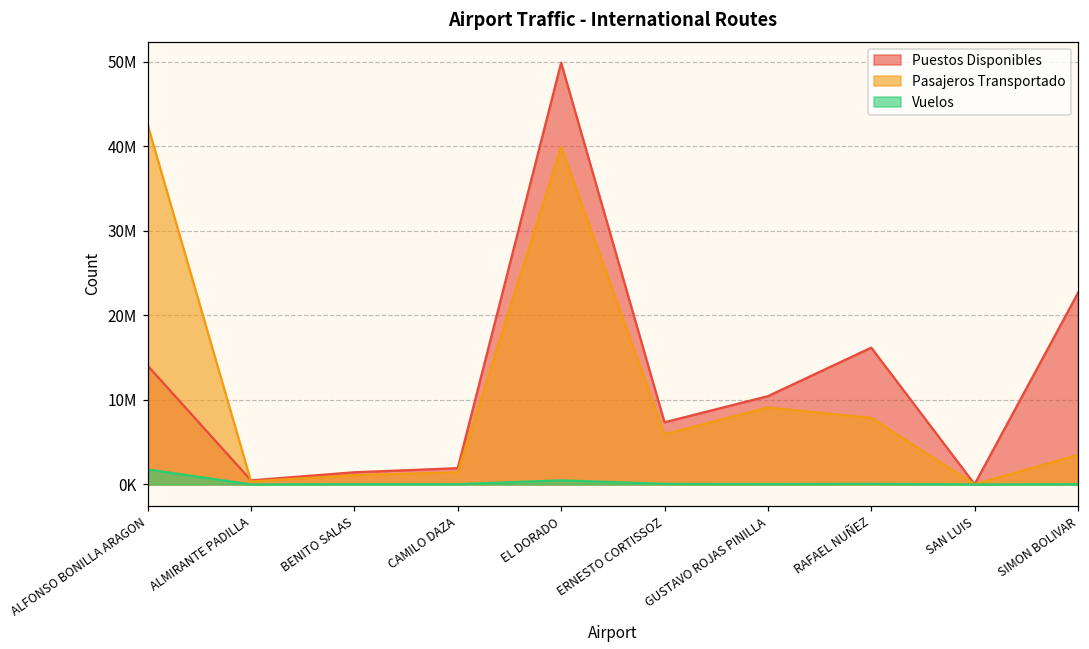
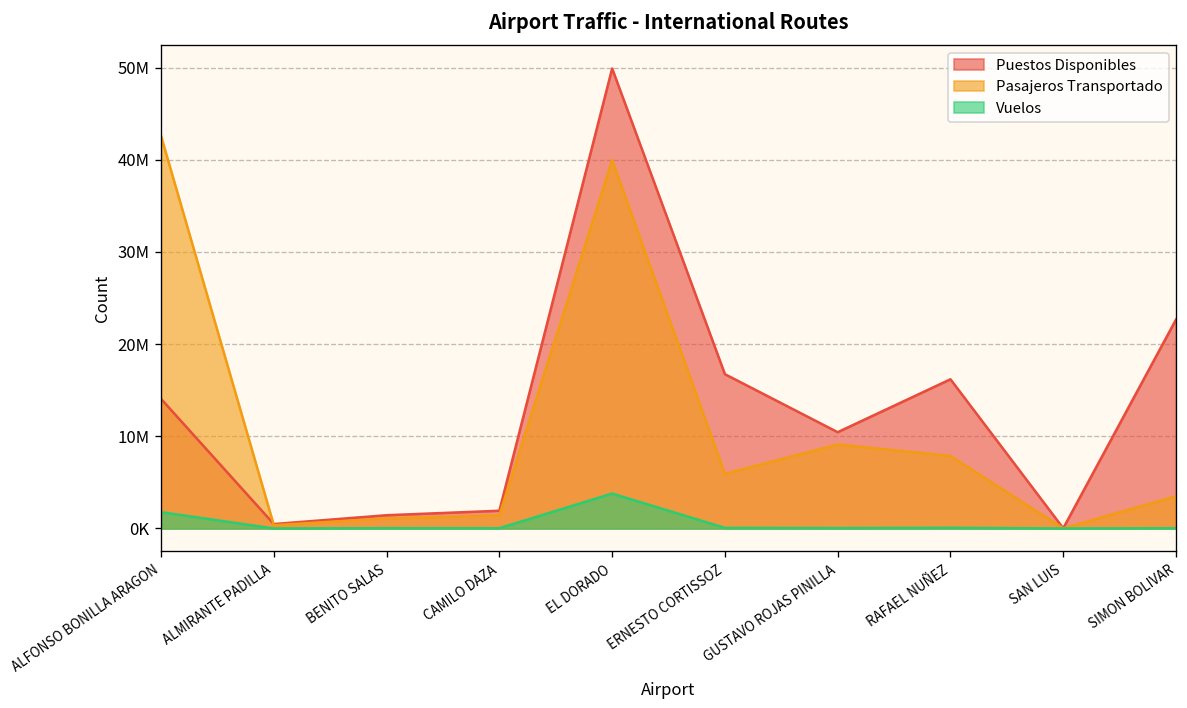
  {
    "Puestos Disponibles": {
      "ALFONSO BONILLA ARAGON": 14000000,
      "BENITO SALAS": 1000000,
      "CAMILO DAZA": 2000000,
      "EL DORADO": 50000000,
-     "ERNESTO CORTISSOZ": 7000000,
+     "ERNESTO CORTISSOZ": 17000000,
      "GUSTAVO ROJAS PINILLA": 10000000,
      "RAFAEL NUÑEZ": 16000000,
      "SIMON BOLIVAR": 23000000
    },
    "Pasajeros Transportado": {
      "ALFONSO BONILLA ARAGON": 43000000,
      "BENITO SALAS": 1000000,
      "CAMILO DAZA": 1000000,
      "EL DORADO": 40000000,
      "ERNESTO CORTISSOZ": 6000000,
      "GUSTAVO ROJAS PINILLA": 9000000,
      "RAFAEL NUÑEZ": 8000000,
      "SIMON BOLIVAR": 3000000
    },
    "Vuelos": {
      "ALFONSO BONILLA ARAGON": 2000000,
      "ALMIRANTE PADILLA": 0,
      "BENITO SALAS": 0,
      "CAMILO DAZA": 0,
-     "EL DORADO": 0,
+     "EL DORADO": 4000000,
      "ERNESTO CORTISSOZ": 0,
      "GUSTAVO ROJAS PINILLA": 0,
      "RAFAEL NUÑEZ": 0,
      "SIMON BOLIVAR": 0
    }
  }
